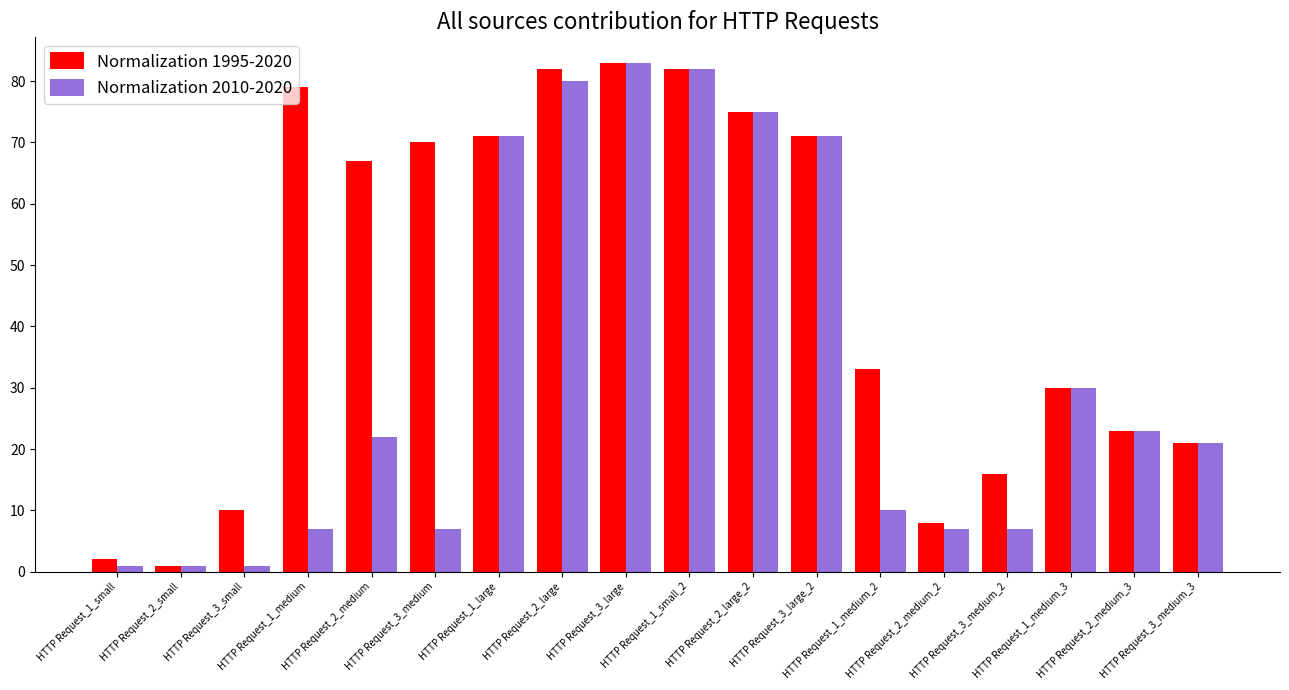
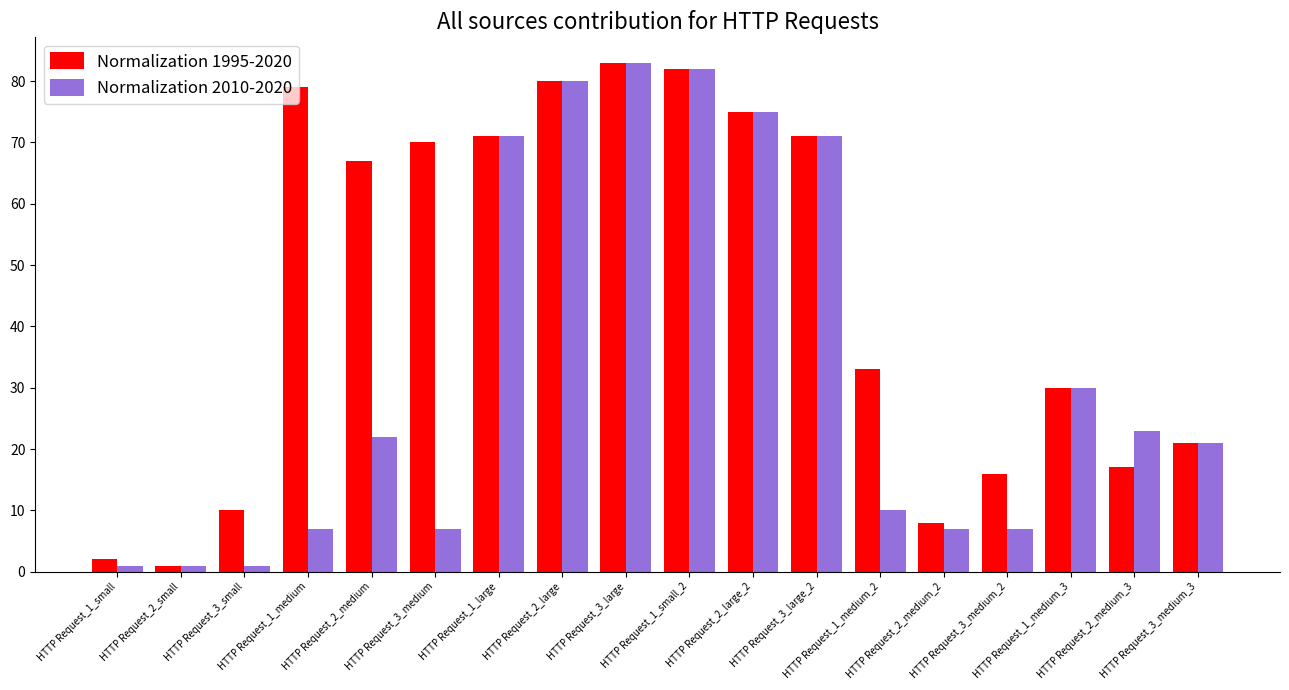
  {
    "Normalization 1995-2020": {
      "HTTP Request_1_small": 2,
      "HTTP Request_2_small": 1,
      "HTTP Request_3_small": 10,
      "HTTP Request_2_medium": 67,
      "HTTP Request_3_medium": 70,
      "HTTP Request_1_large": 71,
-     "HTTP Request_2_large": 82,
+     "HTTP Request_2_large": 80,
      "HTTP Request_3_large": 83,
      "HTTP Request_1_small_2": 82,
      "HTTP Request_2_large_2": 75,
      "HTTP Request_3_large_2": 71,
      "HTTP Request_1_medium_2": 33,
      "HTTP Request_2_medium_2": 8,
      "HTTP Request_3_medium_2": 16,
      "HTTP Request_1_medium_3": 30,
-     "HTTP Request_2_medium_3": 23,
+     "HTTP Request_2_medium_3": 17,
      "HTTP Request_3_medium_3": 21
    },
    "Normalization 2010-2020": {
      "HTTP Request_1_small": 1,
      "HTTP Request_2_small": 1,
      "HTTP Request_3_small": 1,
      "HTTP Request_1_medium": 7,
      "HTTP Request_2_medium": 22,
      "HTTP Request_3_medium": 7,
      "HTTP Request_1_large": 71,
      "HTTP Request_2_large": 80,
      "HTTP Request_3_large": 83,
      "HTTP Request_1_small_2": 82,
      "HTTP Request_2_large_2": 75,
      "HTTP Request_3_large_2": 71,
      "HTTP Request_1_medium_2": 10,
      "HTTP Request_2_medium_2": 7,
      "HTTP Request_3_medium_2": 7,
      "HTTP Request_1_medium_3": 30,
      "HTTP Request_2_medium_3": 23,
      "HTTP Request_3_medium_3": 21
    }
  }
